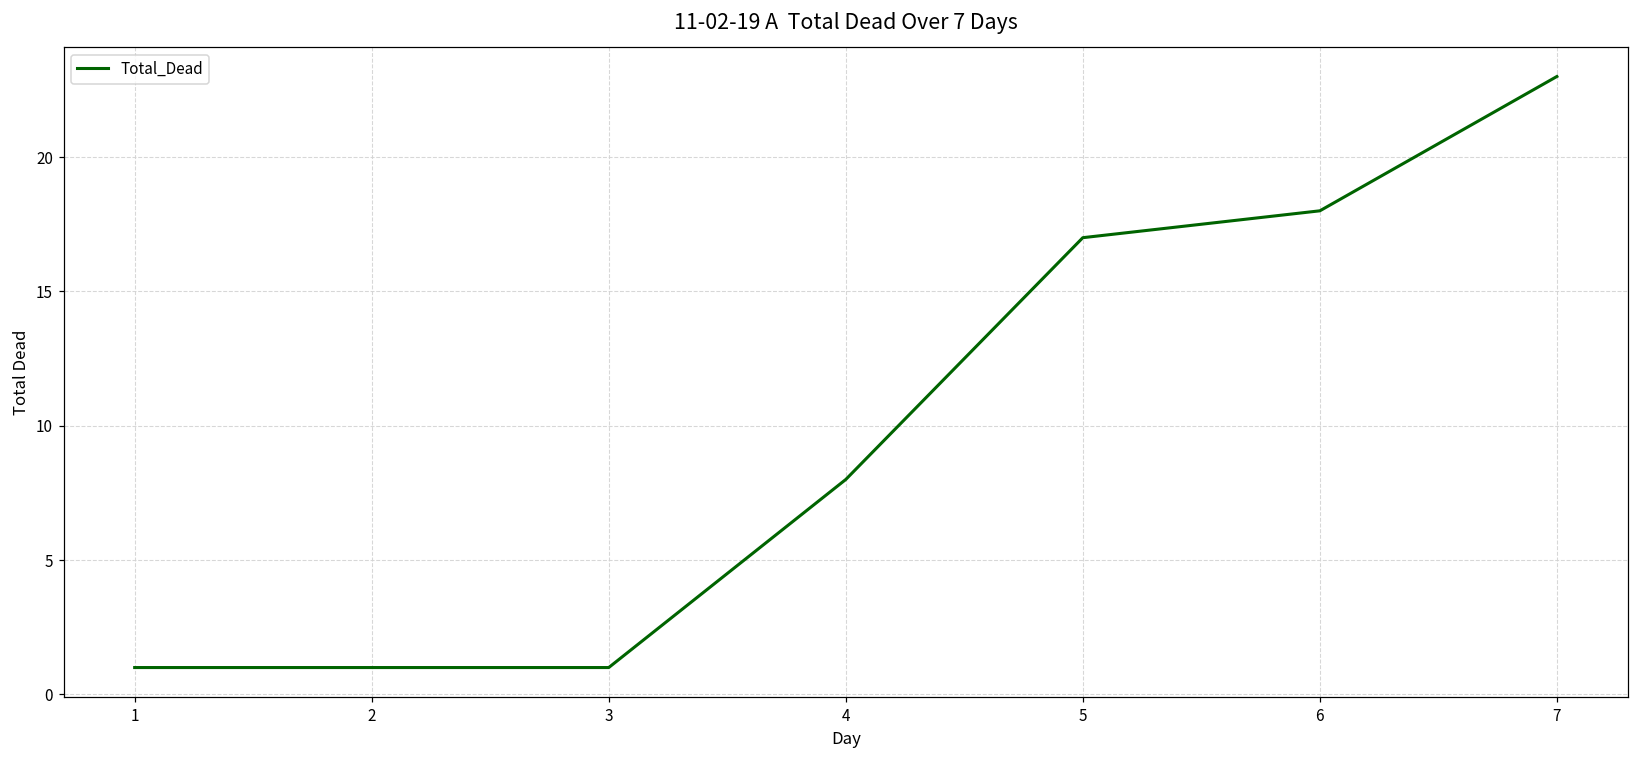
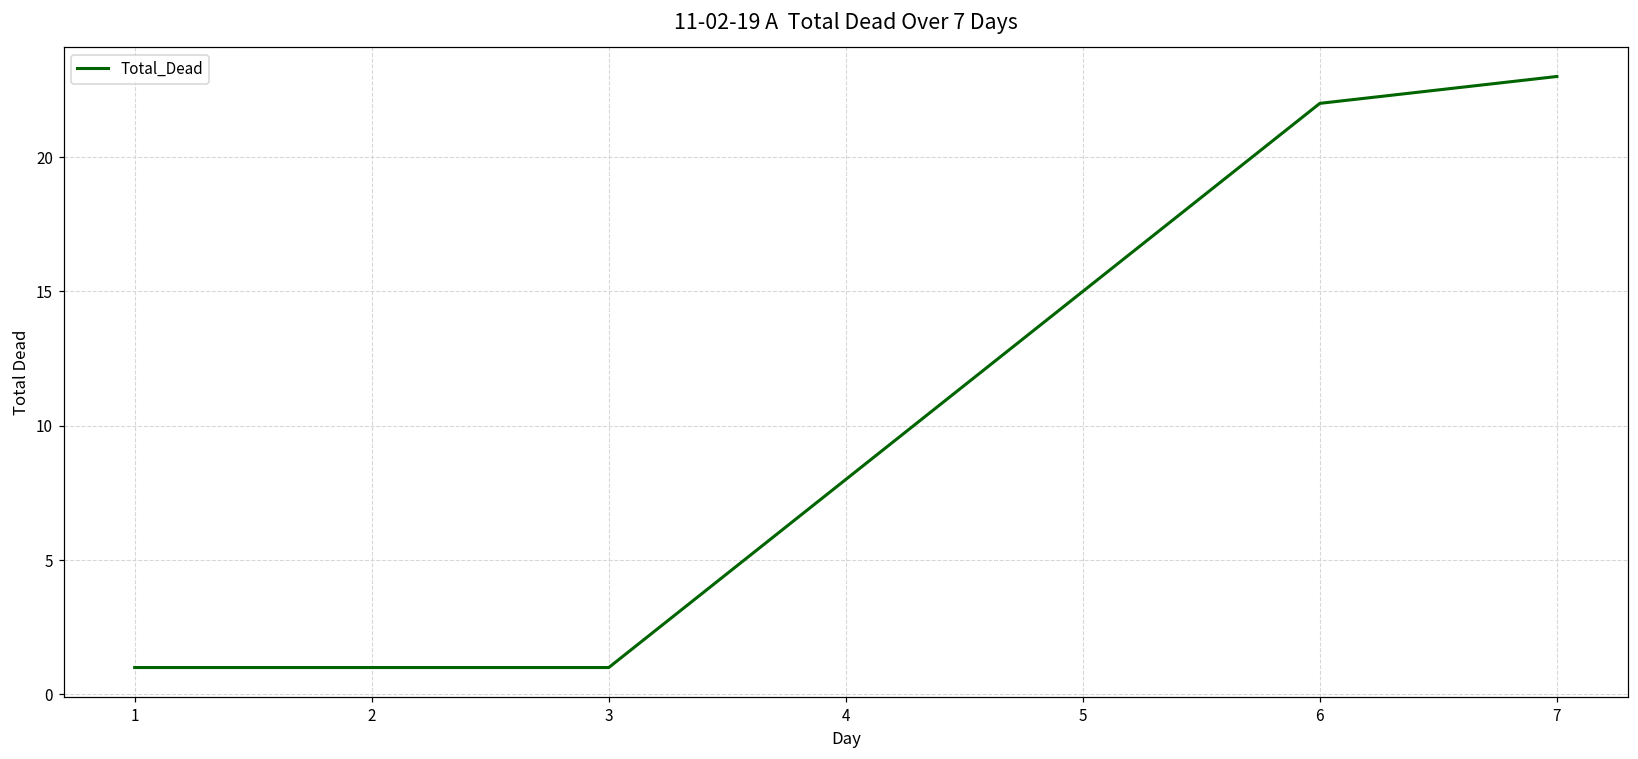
  {
    "1": 1,
    "2": 1,
    "3": 1,
    "4": 8,
-   "5": 17,
-   "6": 18,
+   "5": 15,
+   "6": 22,
    "7": 23
  }
